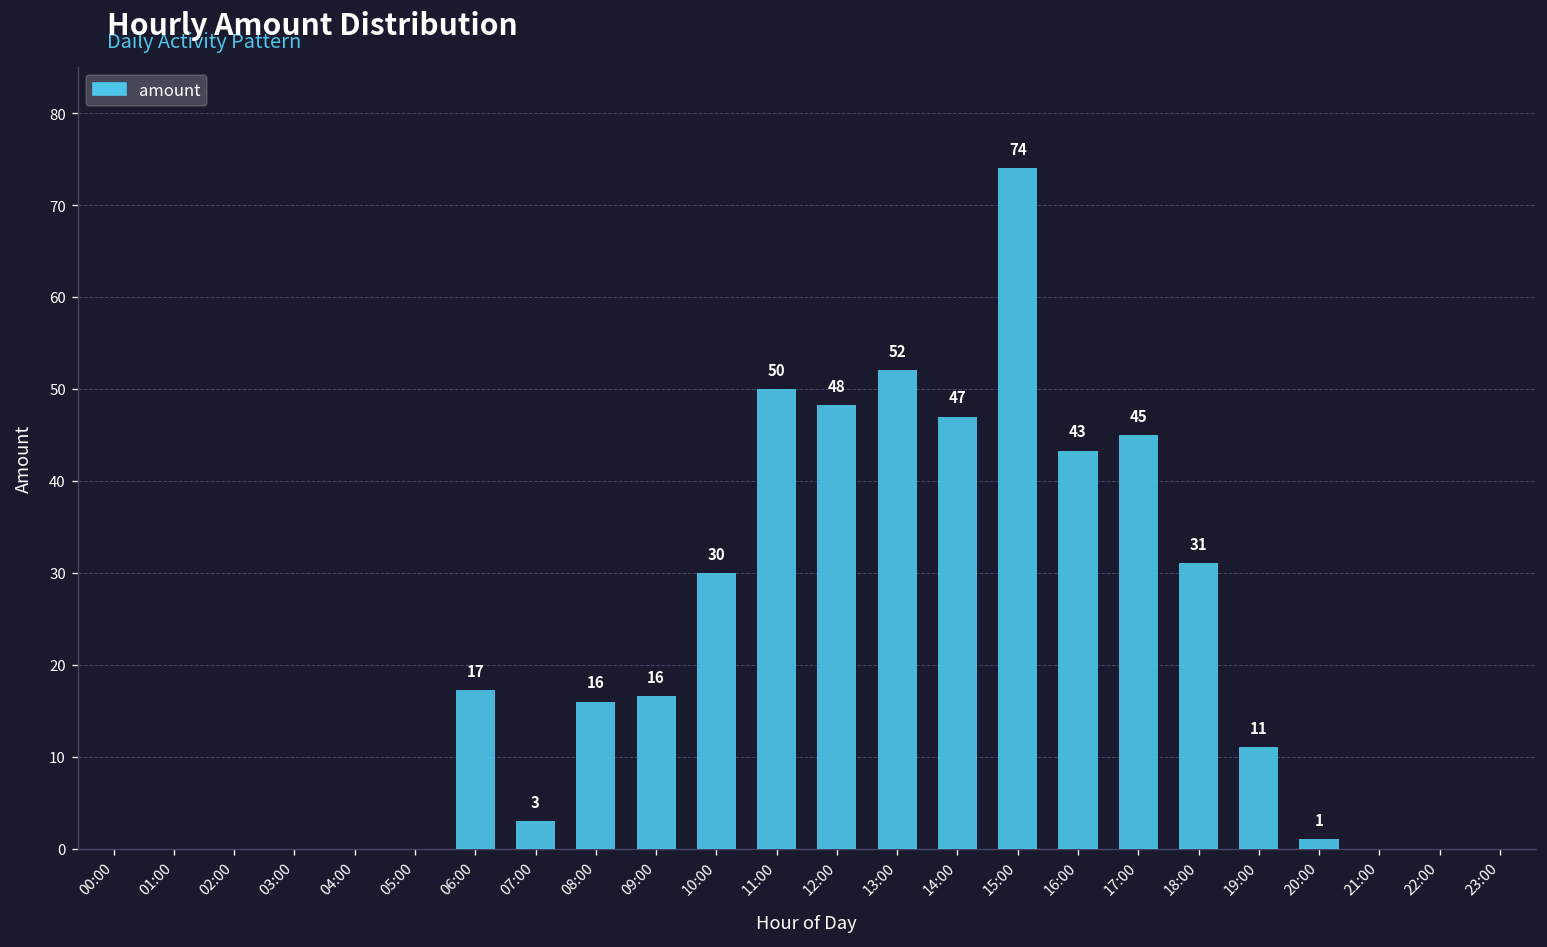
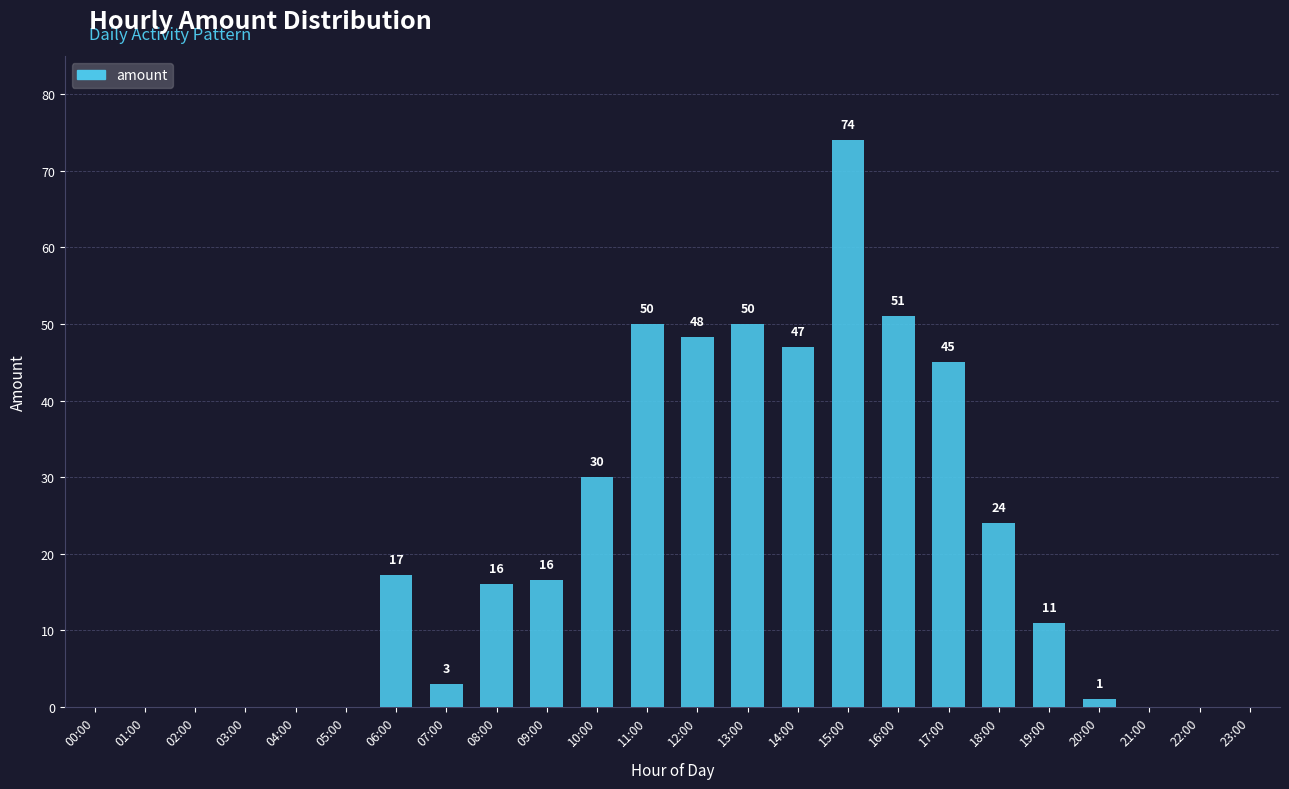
  {
    "06:00": 17,
    "07:00": 3,
    "08:00": 16,
    "10:00": 30,
    "11:00": 50,
    "12:00": 48,
-   "13:00": 52,
+   "13:00": 50,
    "14:00": 47,
    "15:00": 74,
-   "16:00": 43,
+   "16:00": 51,
    "17:00": 45,
-   "18:00": 31,
+   "18:00": 24,
    "19:00": 11,
    "20:00": 1
  }
